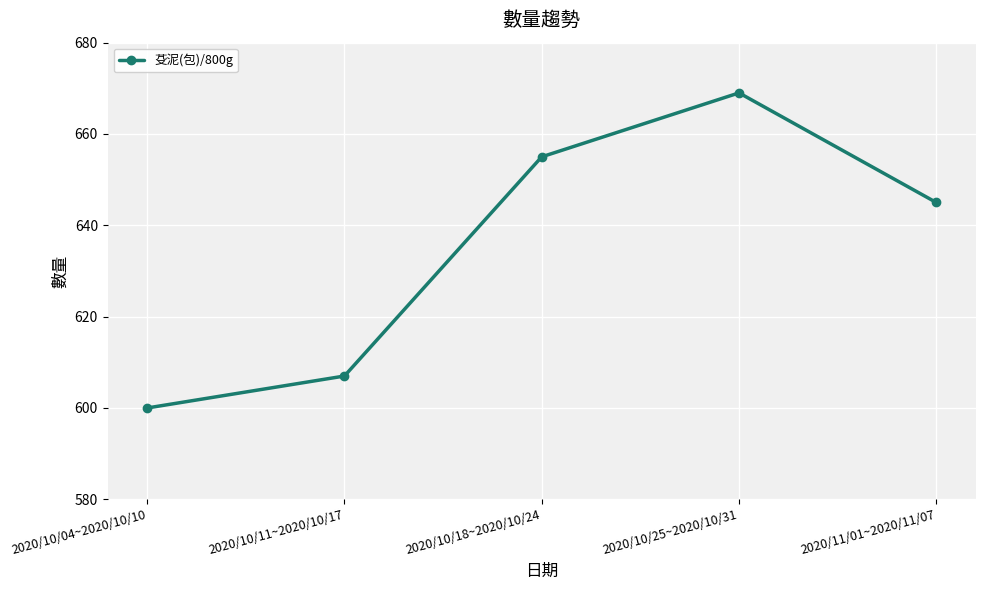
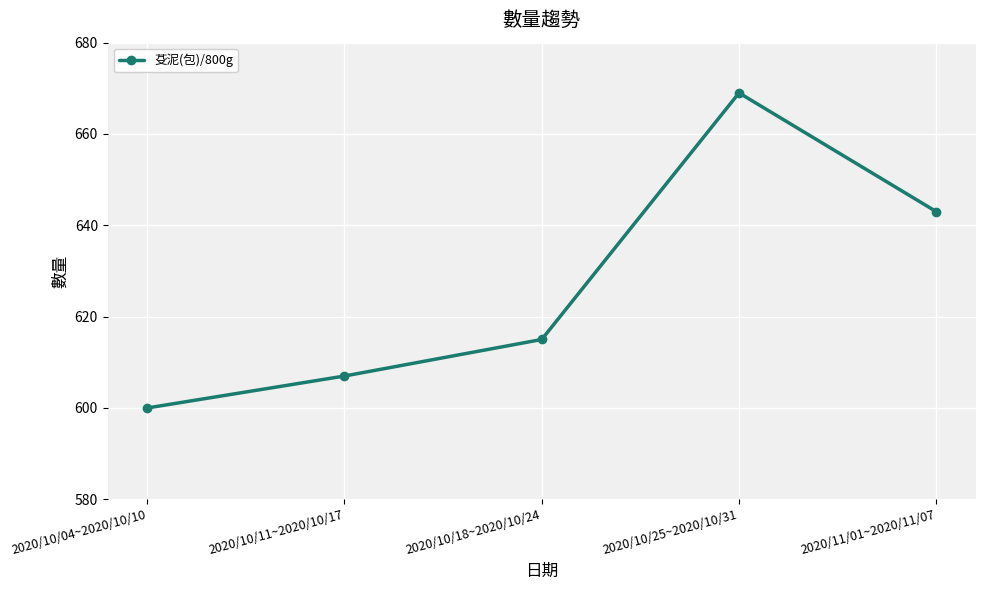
  {
    "2020/10/04~2020/10/10": 600,
    "2020/10/11~2020/10/17": 607,
-   "2020/10/18~2020/10/24": 655,
+   "2020/10/18~2020/10/24": 615,
    "2020/10/25~2020/10/31": 669,
-   "2020/11/01~2020/11/07": 645
+   "2020/11/01~2020/11/07": 643
  }
